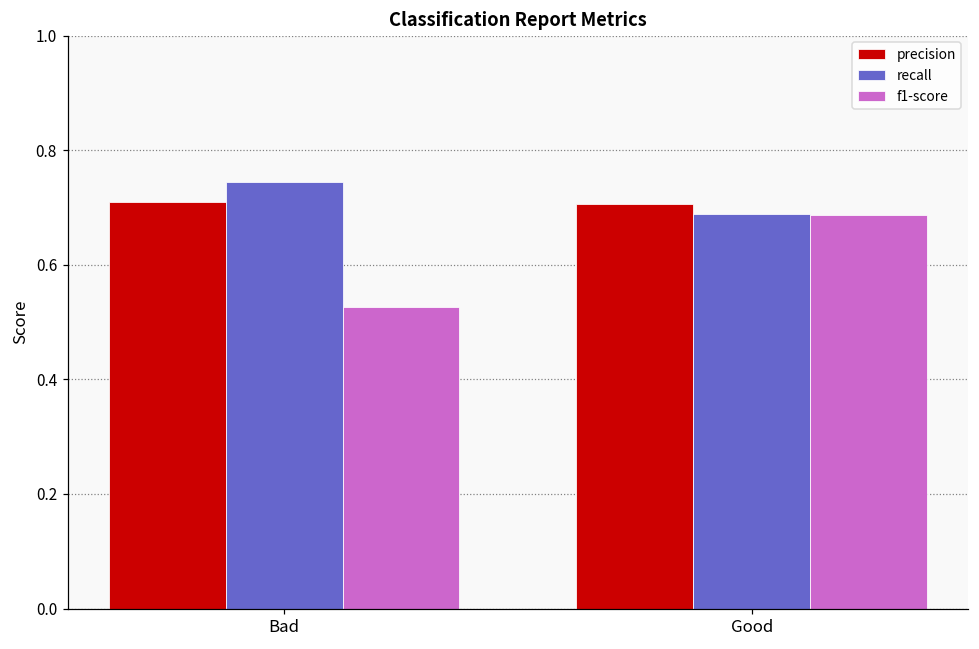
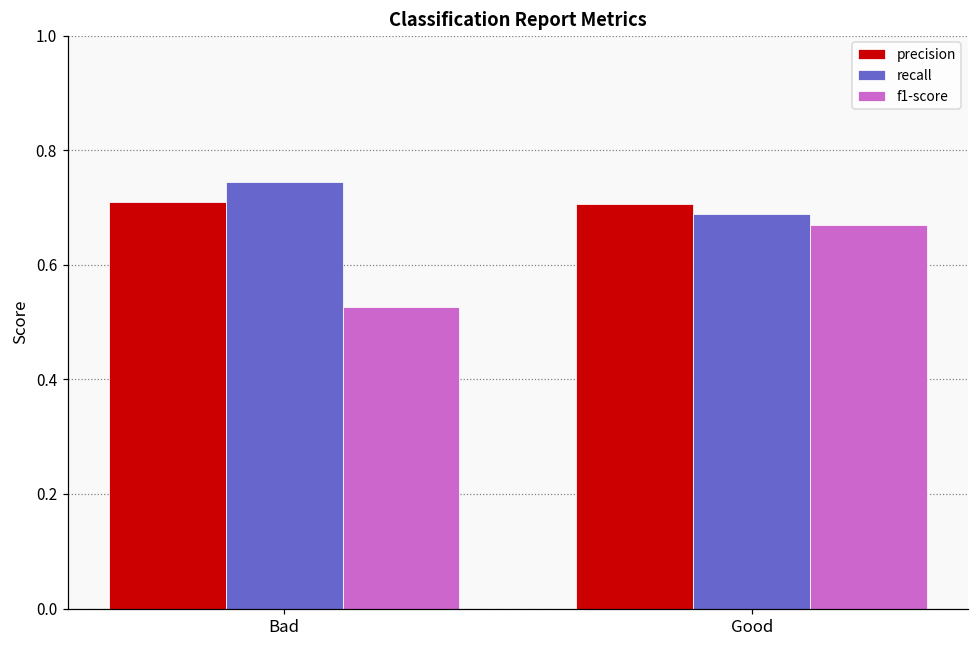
  {
    "precision": {
      "Bad": 0.71,
      "Good": 0.71
    },
    "recall": {
      "Bad": 0.74,
      "Good": 0.69
    },
    "f1-score": {
      "Bad": 0.53,
-     "Good": 0.69
+     "Good": 0.67
    }
  }
